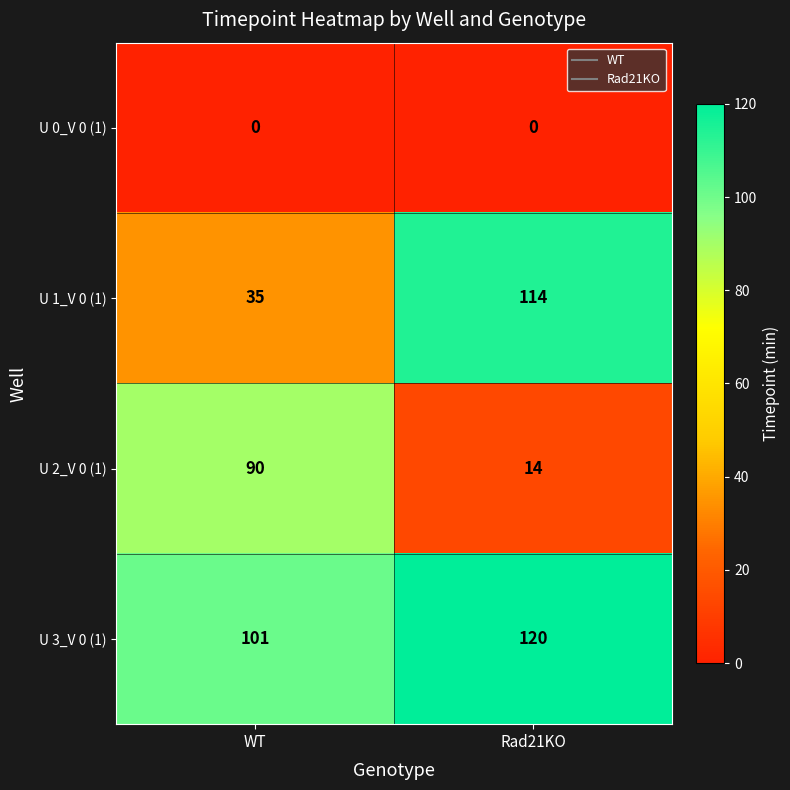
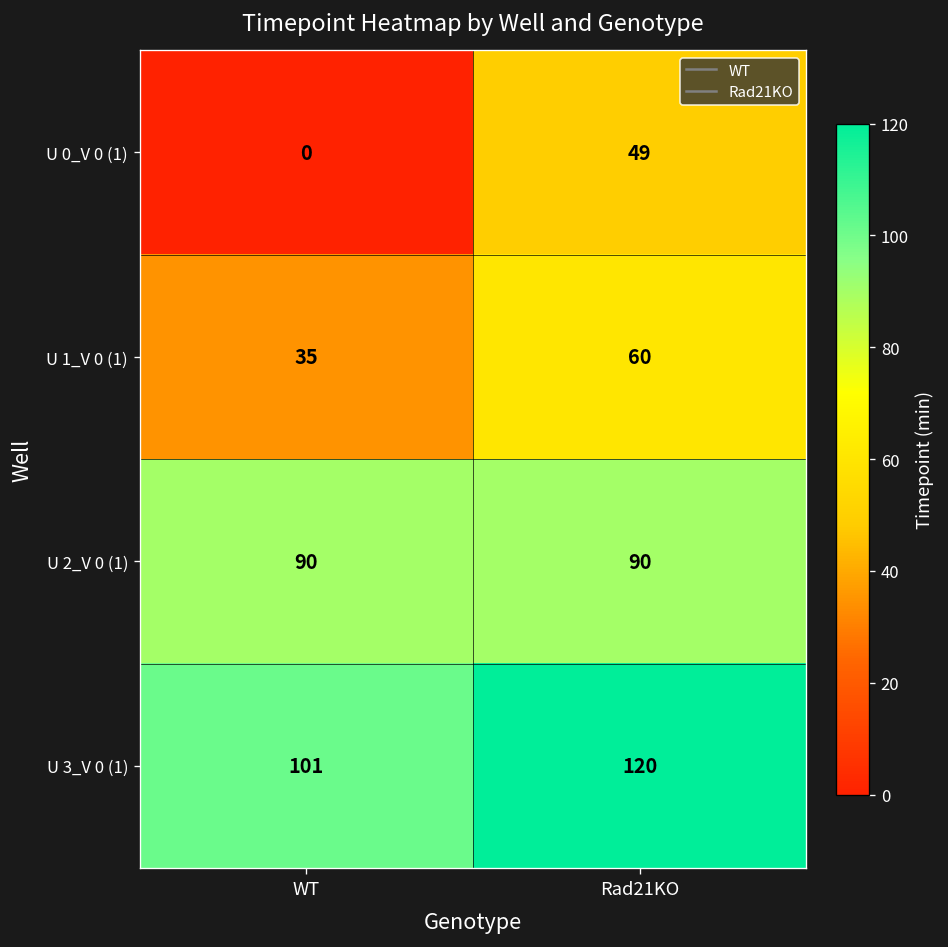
  {
    "U 0_V 0 (1)": {
      "WT": 0,
-     "Rad21KO": 0
+     "Rad21KO": 49
    },
    "U 1_V 0 (1)": {
      "WT": 35,
-     "Rad21KO": 114
+     "Rad21KO": 60
    },
    "U 2_V 0 (1)": {
      "WT": 90,
-     "Rad21KO": 14
+     "Rad21KO": 90
    },
    "U 3_V 0 (1)": {
      "WT": 101,
      "Rad21KO": 120
    }
  }
